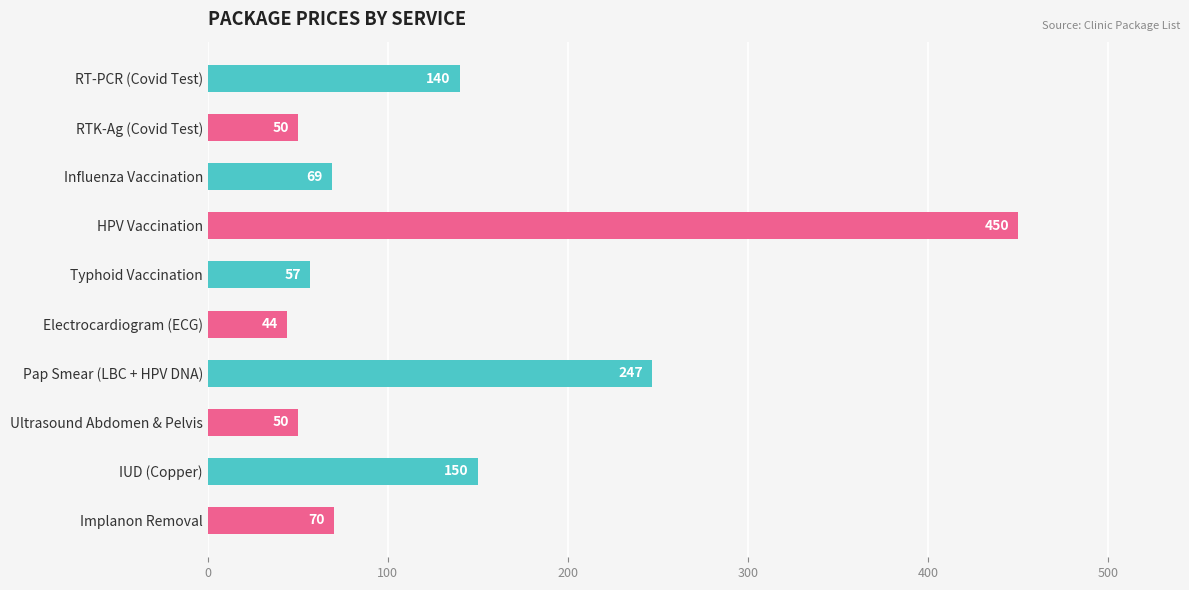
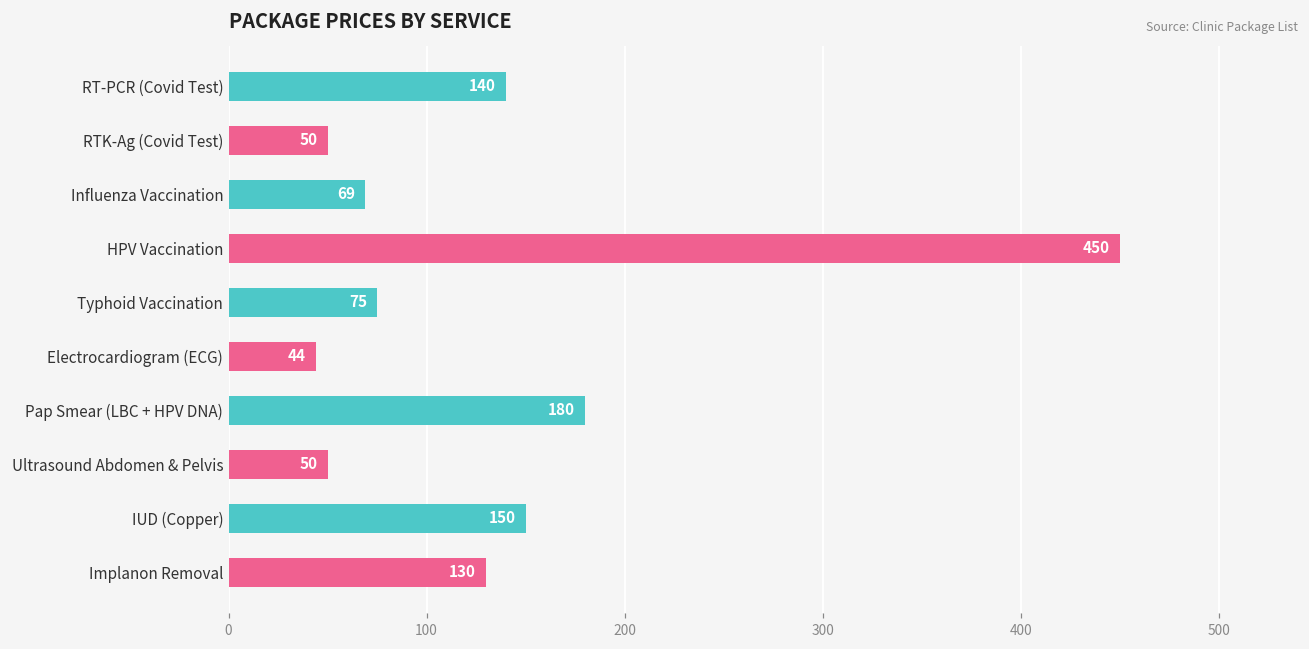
  {
    "RT-PCR (Covid Test)": 140,
    "RTK-Ag (Covid Test)": 50,
    "Influenza Vaccination": 69,
    "HPV Vaccination": 450,
-   "Typhoid Vaccination": 57,
+   "Typhoid Vaccination": 75,
    "Electrocardiogram (ECG)": 44,
-   "Pap Smear (LBC + HPV DNA)": 247,
+   "Pap Smear (LBC + HPV DNA)": 180,
    "Ultrasound Abdomen & Pelvis": 50,
    "IUD (Copper)": 150,
-   "Implanon Removal": 70
+   "Implanon Removal": 130
  }
